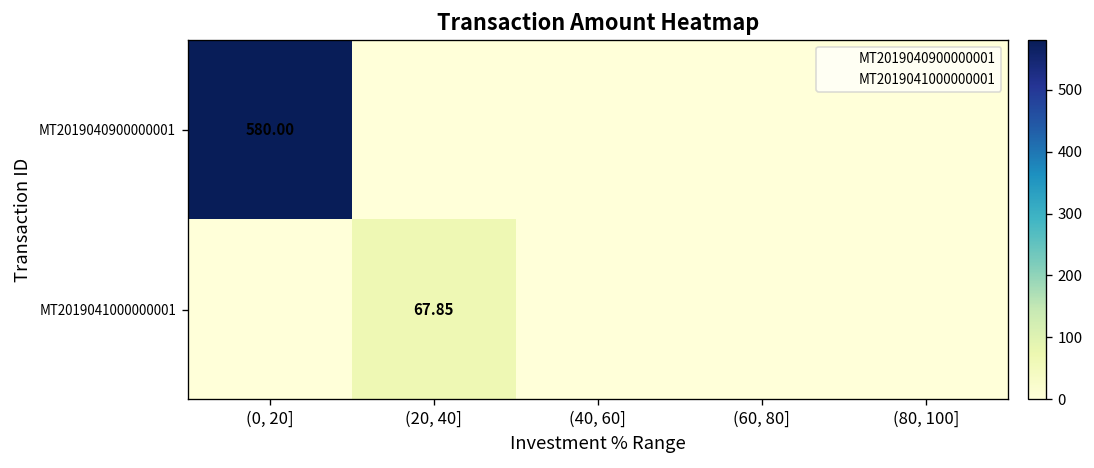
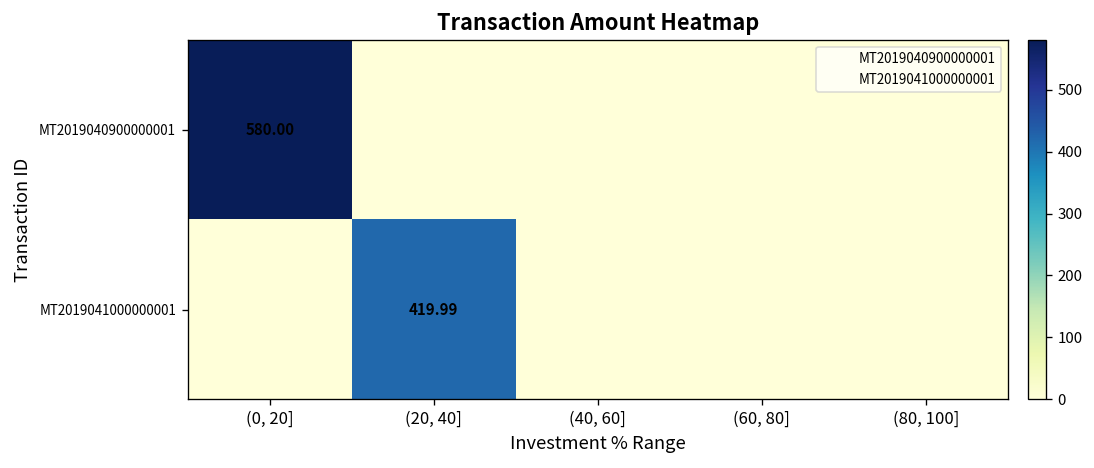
  {
    "MT2019040900000001": {
      "(0, 20]": 580.00
    },
    "MT2019041000000001": {
-     "(20, 40]": 67.85
+     "(20, 40]": 419.99
    }
  }
